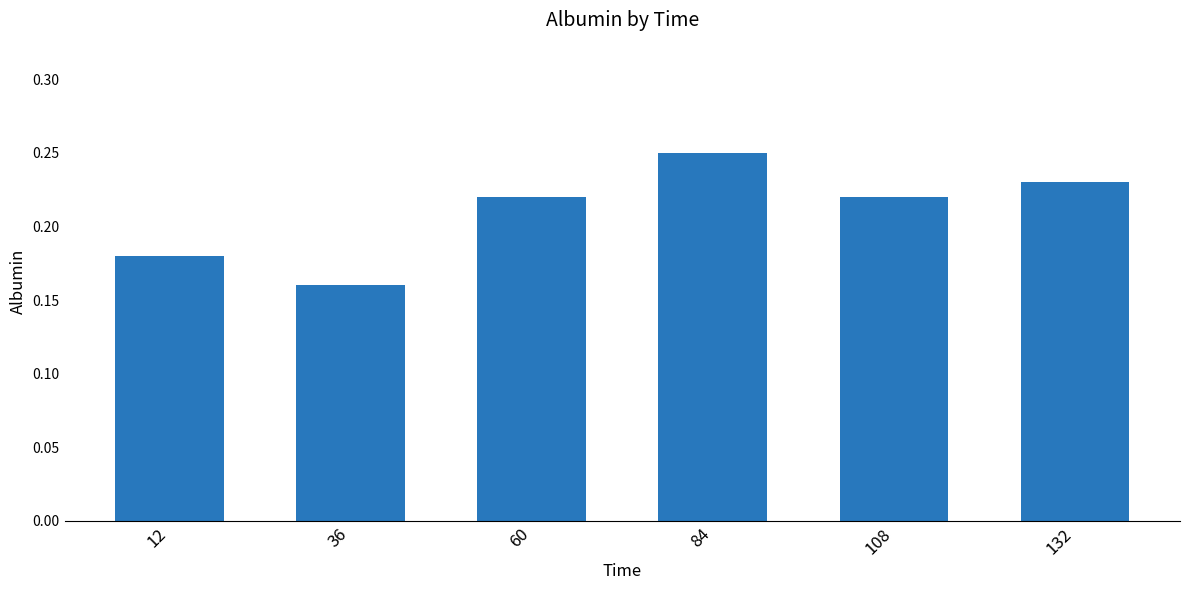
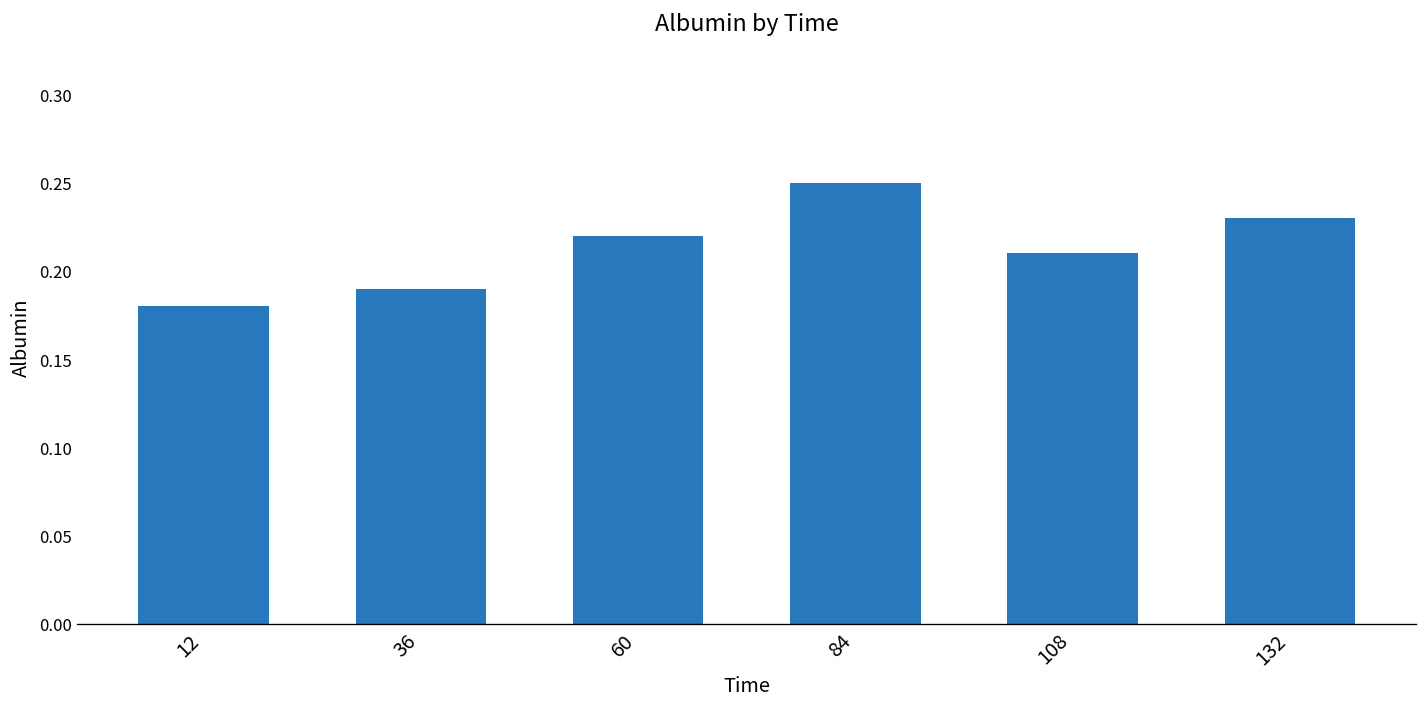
  {
    "12": 0.18,
-   "36": 0.16,
+   "36": 0.19,
    "60": 0.22,
    "84": 0.25,
-   "108": 0.22,
+   "108": 0.21,
    "132": 0.23
  }
